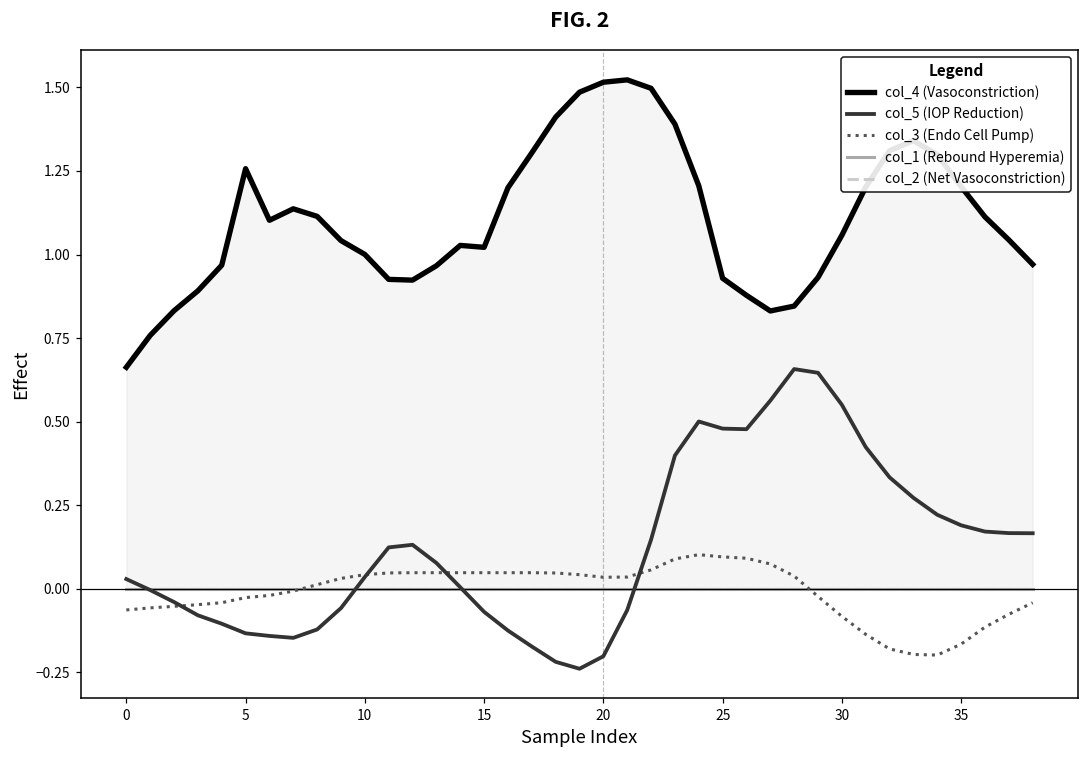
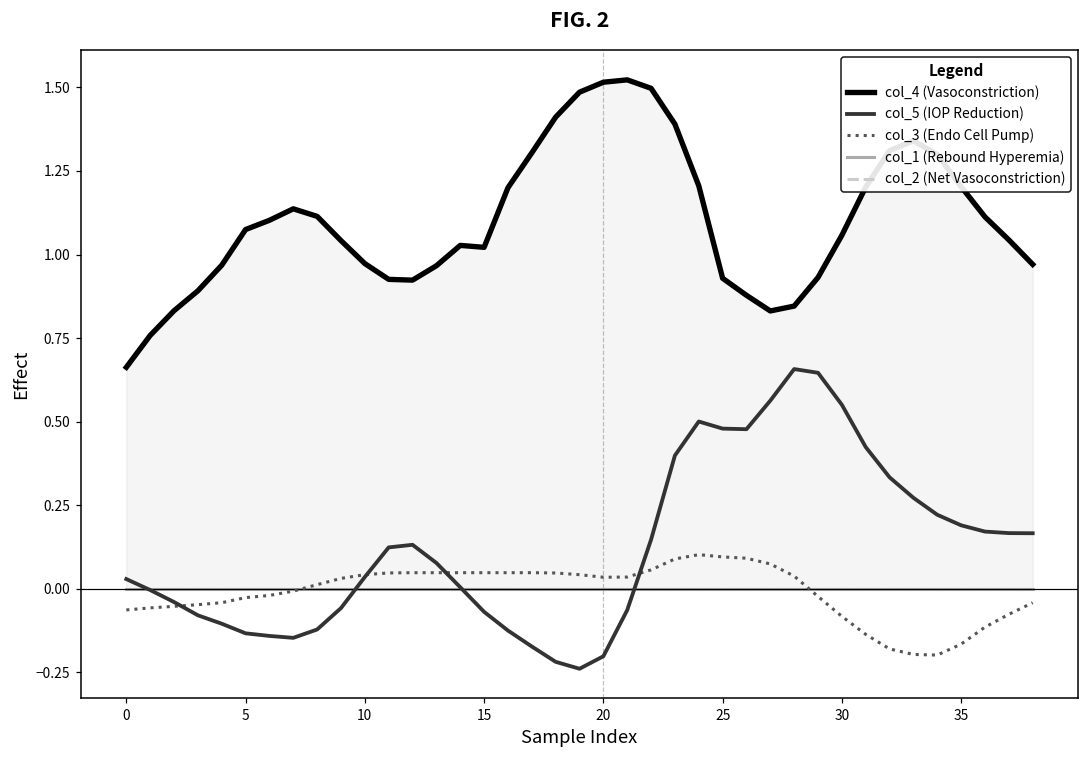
  {
    "col_4 (Vasoconstriction)": {
      "0": 0.66,
-     "5": 1.26,
-     "10": 1.00,
+     "5": 1.07,
+     "10": 0.97,
      "15": 1.02,
      "20": 1.52,
      "25": 0.93,
      "30": 1.06
    },
    "col_2 (Net Vasoconstriction)": {
      "0": 0.00,
      "5": 0.00,
      "10": 0.00,
      "15": 0.00,
      "20": 0.00,
      "25": 0.00,
      "30": 0.00,
      "35": 0.00
    }
  }
